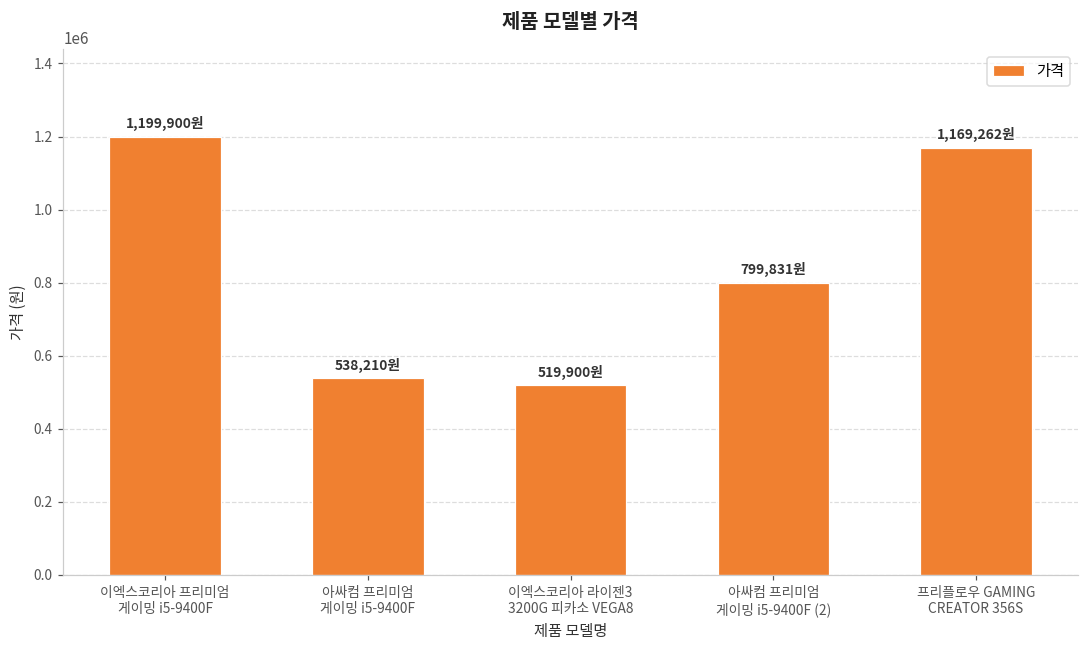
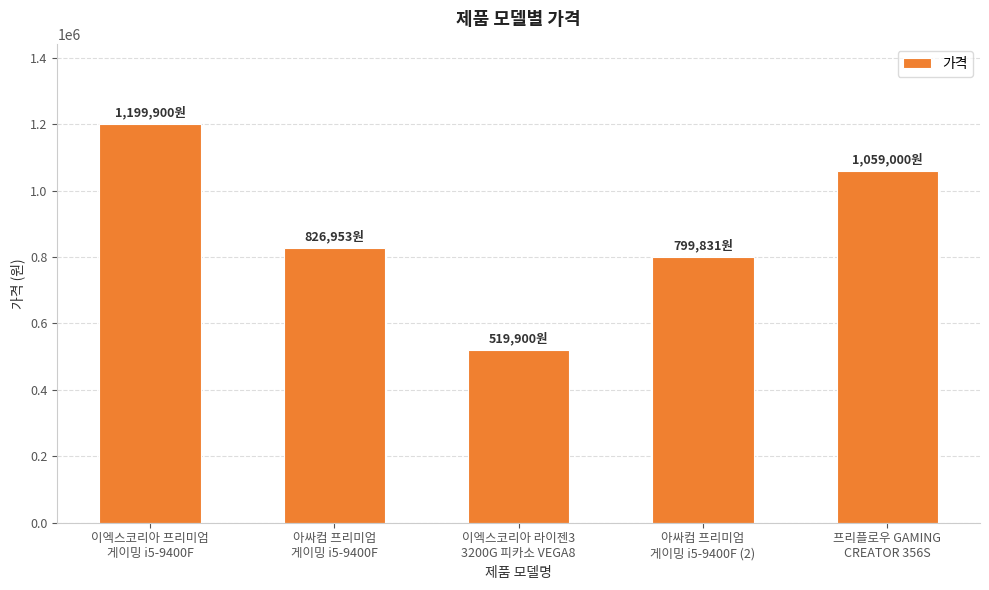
  {
    "이엑스코리아 프리미엄 게이밍 i5-9400F": "1,199,900원",
-   "아싸컴 프리미엄 게이밍 i5-9400F": "538,210원",
+   "아싸컴 프리미엄 게이밍 i5-9400F": "826,953원",
    "이엑스코리아 라이젠3 3200G 피카소 VEGA8": "519,900원",
    "아싸컴 프리미엄 게이밍 i5-9400F (2)": "799,831원",
-   "프리플로우 GAMING CREATOR 356S": "1,169,262원"
+   "프리플로우 GAMING CREATOR 356S": "1,059,000원"
  }
